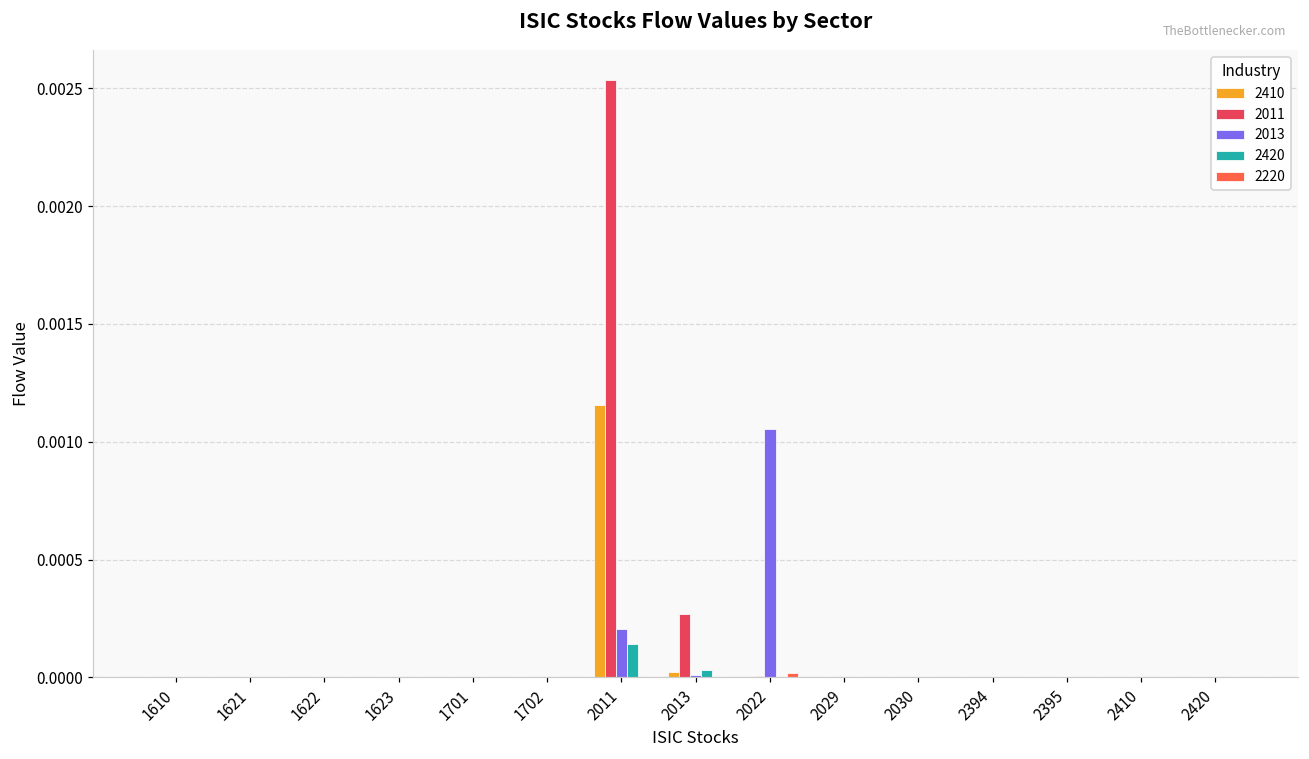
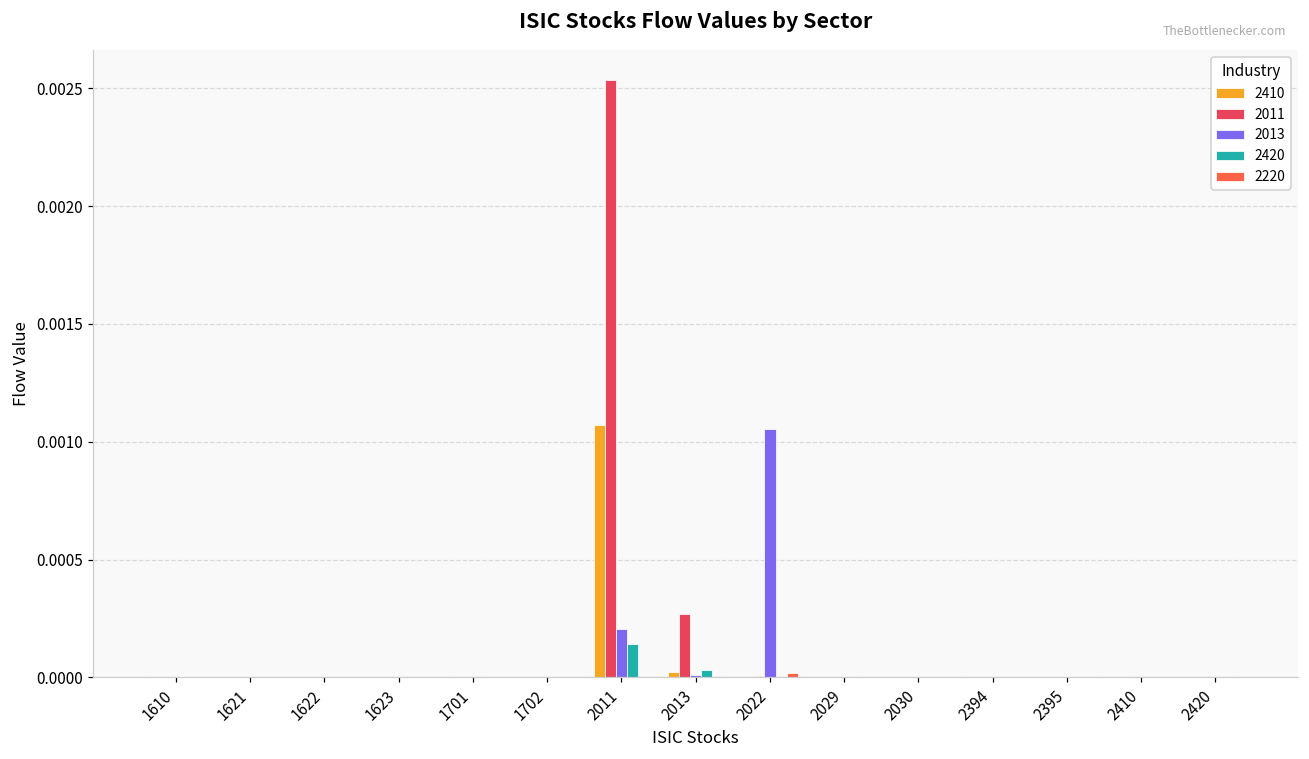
  {
    "2410": {
      "1621": 0.00000,
      "1622": 0.00000,
      "1623": 0.00000,
-     "2011": 0.00115,
+     "2011": 0.00107,
      "2013": 0.00002,
      "2022": 0.00000,
      "2030": 0.00000,
      "2395": 0.00000,
      "2410": 0.00000,
      "2420": 0.00000
    },
    "2013": {
      "1610": 0.00000,
      "1621": 0.00000,
      "1622": 0.00000,
      "1623": 0.00000,
      "1702": 0.00000,
      "2011": 0.00021,
      "2022": 0.00105,
      "2030": 0.00000,
      "2394": 0.00000,
      "2395": 0.00000,
      "2410": 0.00000,
      "2420": 0.00000
    },
    "2420": {
      "1621": 0.00000,
      "1622": 0.00000,
      "1623": 0.00000,
      "2011": 0.00014,
      "2013": 0.00003,
      "2022": 0.00000,
      "2029": 0.00000,
      "2030": 0.00000,
      "2410": 0.00000,
      "2420": 0.00000
    }
  }
